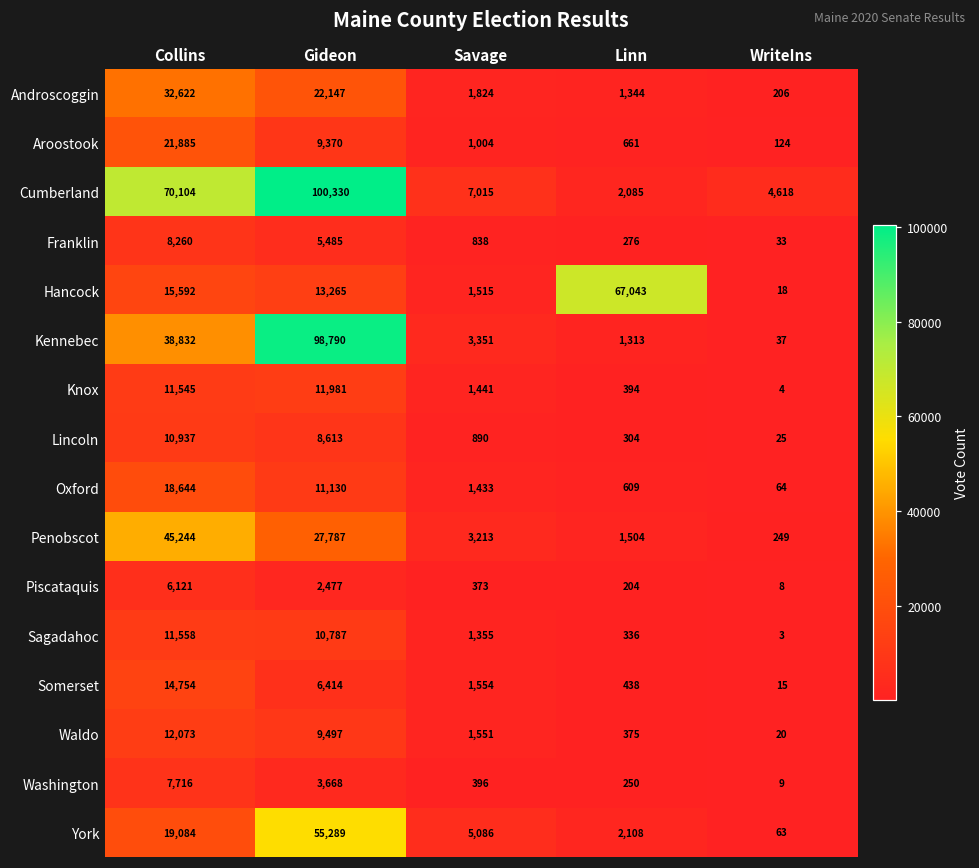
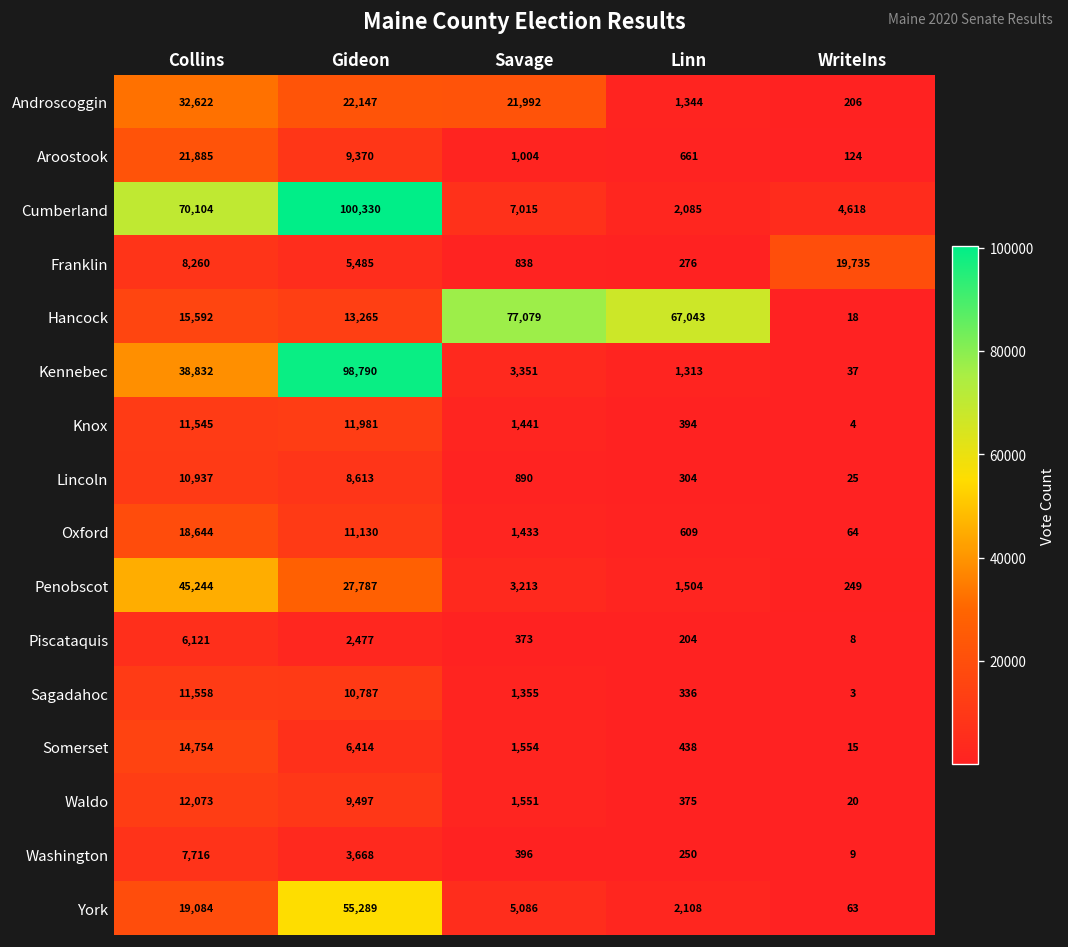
  {
    "Androscoggin": {
      "Collins": "32,622",
      "Gideon": "22,147",
-     "Savage": "1,824",
+     "Savage": "21,992",
      "Linn": "1,344",
      "WriteIns": "206"
    },
    "Aroostook": {
      "Collins": "21,885",
      "Gideon": "9,370",
      "Savage": "1,004",
      "Linn": "661",
      "WriteIns": "124"
    },
    "Cumberland": {
      "Collins": "70,104",
      "Gideon": "100,330",
      "Savage": "7,015",
      "Linn": "2,085",
      "WriteIns": "4,618"
    },
    "Franklin": {
      "Collins": "8,260",
      "Gideon": "5,485",
      "Savage": "838",
      "Linn": "276",
-     "WriteIns": "33"
+     "WriteIns": "19,735"
    },
    "Hancock": {
      "Collins": "15,592",
      "Gideon": "13,265",
-     "Savage": "1,515",
+     "Savage": "77,079",
      "Linn": "67,043",
      "WriteIns": "18"
    },
    "Kennebec": {
      "Collins": "38,832",
      "Gideon": "98,790",
      "Savage": "3,351",
      "Linn": "1,313",
      "WriteIns": "37"
    },
    "Knox": {
      "Collins": "11,545",
      "Gideon": "11,981",
      "Savage": "1,441",
      "Linn": "394",
      "WriteIns": "4"
    },
    "Lincoln": {
      "Collins": "10,937",
      "Gideon": "8,613",
      "Savage": "890",
      "Linn": "304",
      "WriteIns": "25"
    },
    "Oxford": {
      "Collins": "18,644",
      "Gideon": "11,130",
      "Savage": "1,433",
      "Linn": "609",
      "WriteIns": "64"
    },
    "Penobscot": {
      "Collins": "45,244",
      "Gideon": "27,787",
      "Savage": "3,213",
      "Linn": "1,504",
      "WriteIns": "249"
    },
    "Piscataquis": {
      "Collins": "6,121",
      "Gideon": "2,477",
      "Savage": "373",
      "Linn": "204",
      "WriteIns": "8"
    },
    "Sagadahoc": {
      "Collins": "11,558",
      "Gideon": "10,787",
      "Savage": "1,355",
      "Linn": "336",
      "WriteIns": "3"
    },
    "Somerset": {
      "Collins": "14,754",
      "Gideon": "6,414",
      "Savage": "1,554",
      "Linn": "438",
      "WriteIns": "15"
    },
    "Waldo": {
      "Collins": "12,073",
      "Gideon": "9,497",
      "Savage": "1,551",
      "Linn": "375",
      "WriteIns": "20"
    },
    "Washington": {
      "Collins": "7,716",
      "Gideon": "3,668",
      "Savage": "396",
      "Linn": "250",
      "WriteIns": "9"
    },
    "York": {
      "Collins": "19,084",
      "Gideon": "55,289",
      "Savage": "5,086",
      "Linn": "2,108",
      "WriteIns": "63"
    }
  }
